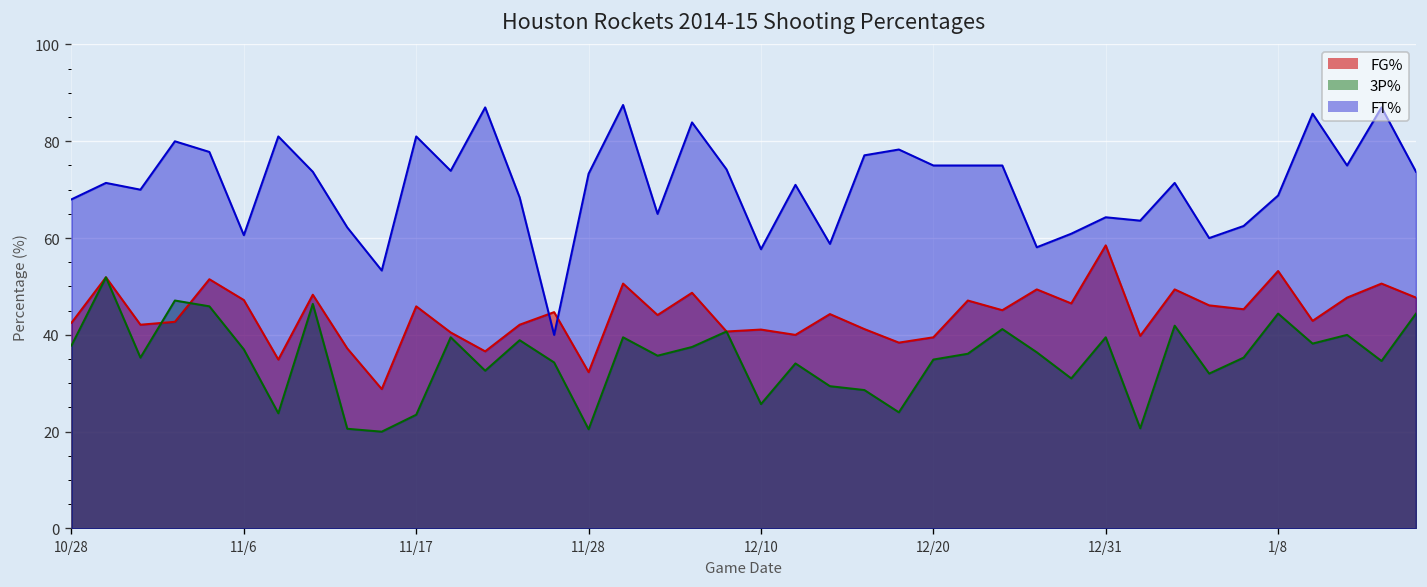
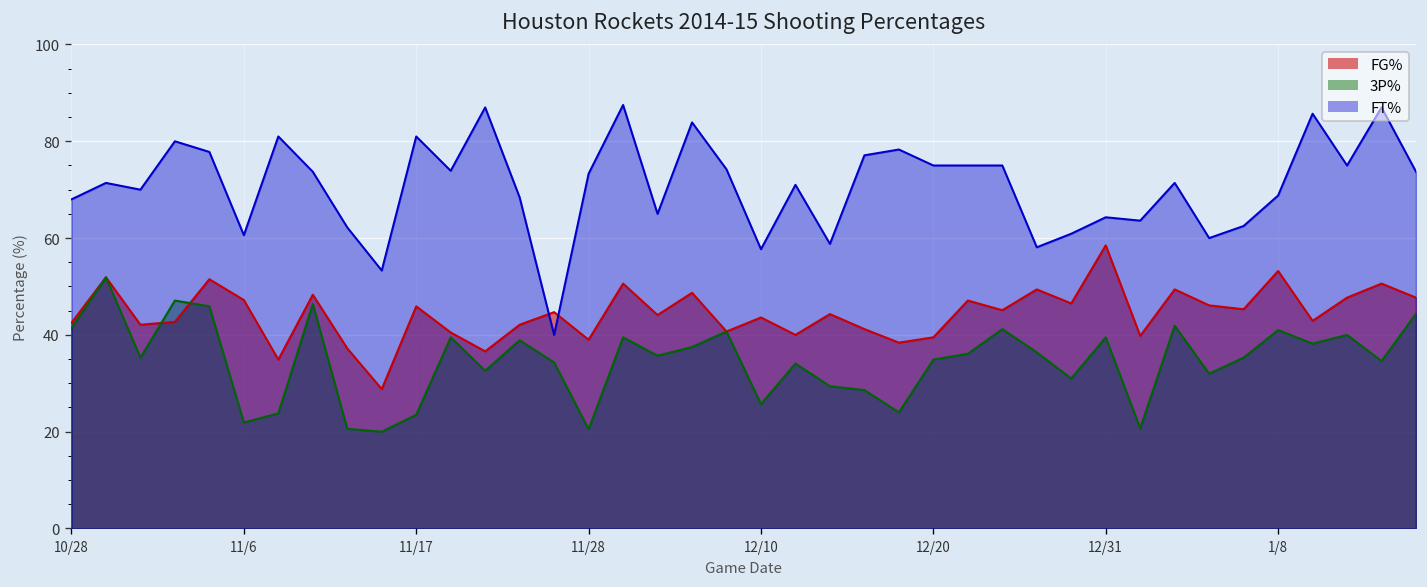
  {
    "FG%": {
      "10/28": 43,
      "11/6": 47,
      "11/17": 46,
-     "11/28": 32,
-     "12/10": 41,
+     "11/28": 39,
+     "12/10": 44,
      "12/20": 40,
      "12/31": 59,
      "1/8": 53
    },
    "3P%": {
-     "10/28": 38,
-     "11/6": 37,
+     "10/28": 41,
+     "11/6": 22,
      "11/17": 24,
      "11/28": 21,
      "12/10": 26,
      "12/20": 35,
      "12/31": 40,
-     "1/8": 44
+     "1/8": 41
    },
    "FT%": {
      "10/28": 68,
      "11/6": 61,
      "11/17": 81,
      "11/28": 73,
      "12/10": 58,
      "12/20": 75,
      "12/31": 64,
      "1/8": 69
    }
  }
